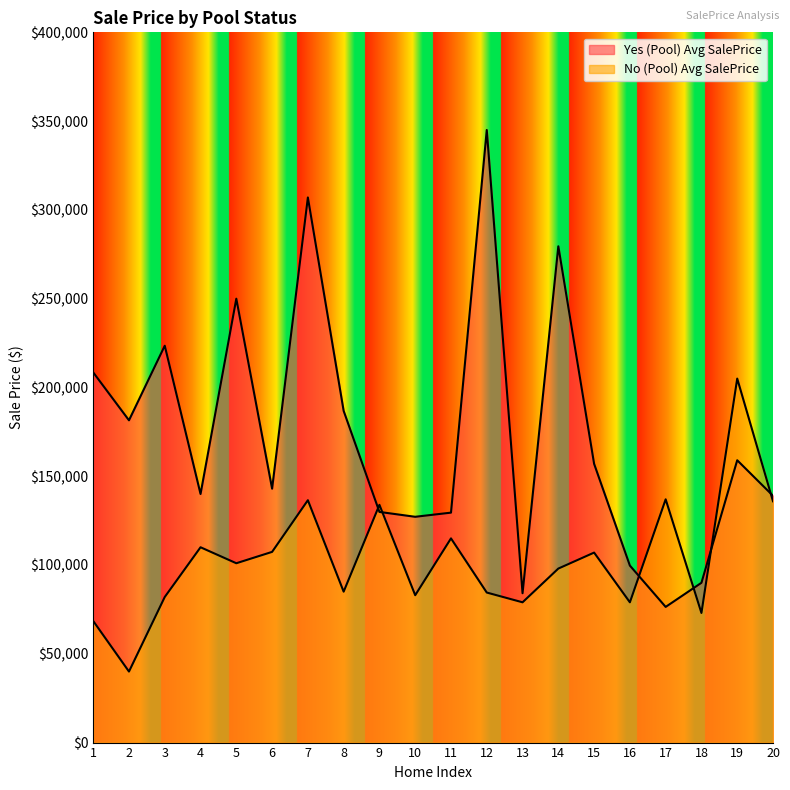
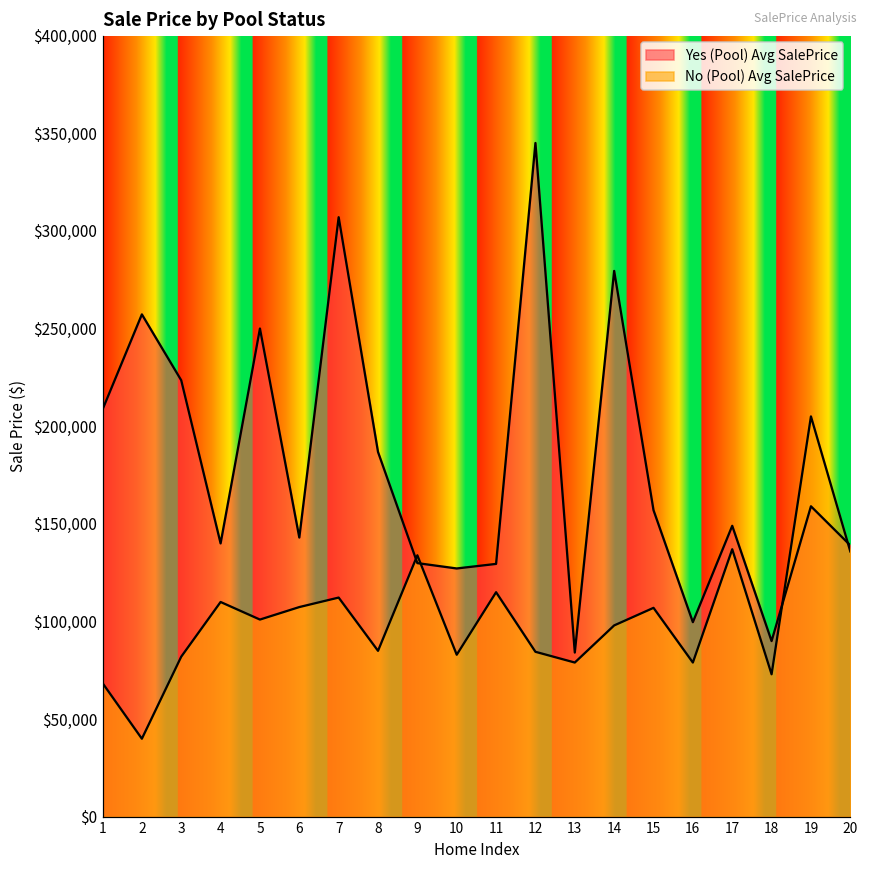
  {
    "Yes (Pool) Avg SalePrice": {
      "1": "$209,000",
-     "2": "$182,000",
+     "2": "$257,000",
      "3": "$224,000",
      "4": "$140,000",
      "5": "$250,000",
      "6": "$143,000",
      "7": "$307,000",
      "8": "$187,000",
      "9": "$130,000",
      "10": "$127,000",
      "11": "$130,000",
      "12": "$345,000",
      "13": "$84,000",
      "14": "$280,000",
      "15": "$157,000",
      "16": "$100,000",
-     "17": "$76,000",
+     "17": "$149,000",
      "18": "$90,000",
      "19": "$159,000",
      "20": "$139,000"
    },
    "No (Pool) Avg SalePrice": {
      "1": "$69,000",
      "2": "$40,000",
      "3": "$82,000",
      "4": "$110,000",
      "5": "$101,000",
      "6": "$107,000",
-     "7": "$137,000",
+     "7": "$112,000",
      "8": "$85,000",
      "9": "$134,000",
      "10": "$83,000",
      "11": "$115,000",
      "12": "$85,000",
      "13": "$79,000",
      "14": "$98,000",
      "15": "$107,000",
      "16": "$79,000",
      "17": "$137,000",
      "18": "$73,000",
      "19": "$205,000",
      "20": "$136,000"
    }
  }
